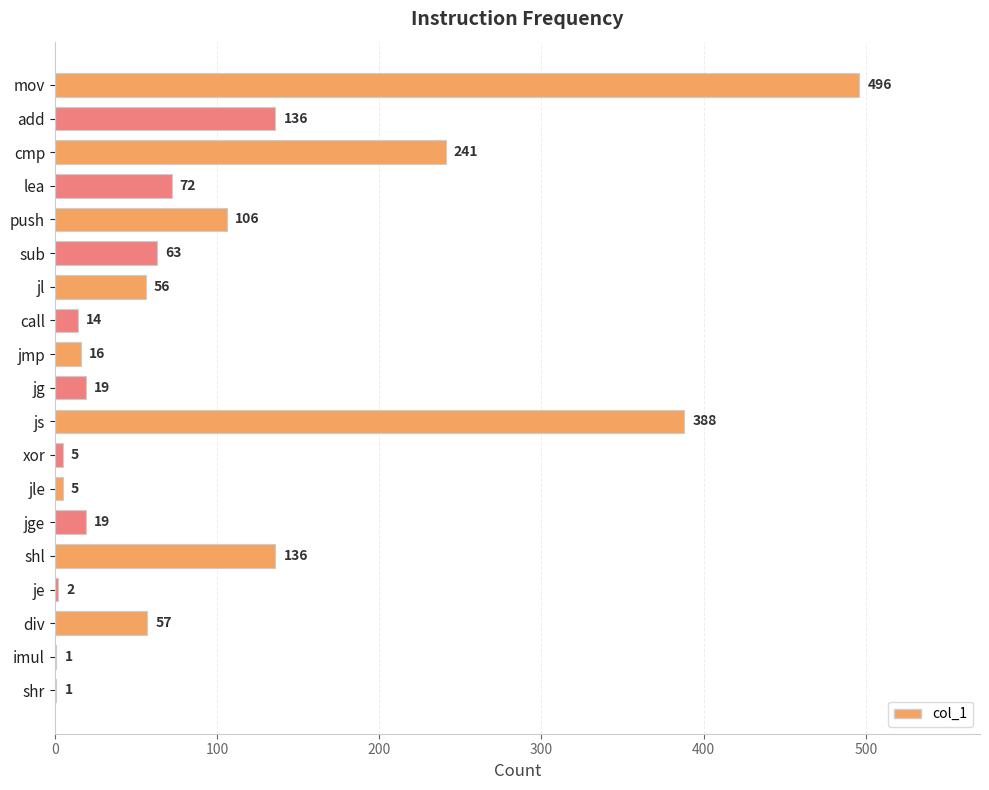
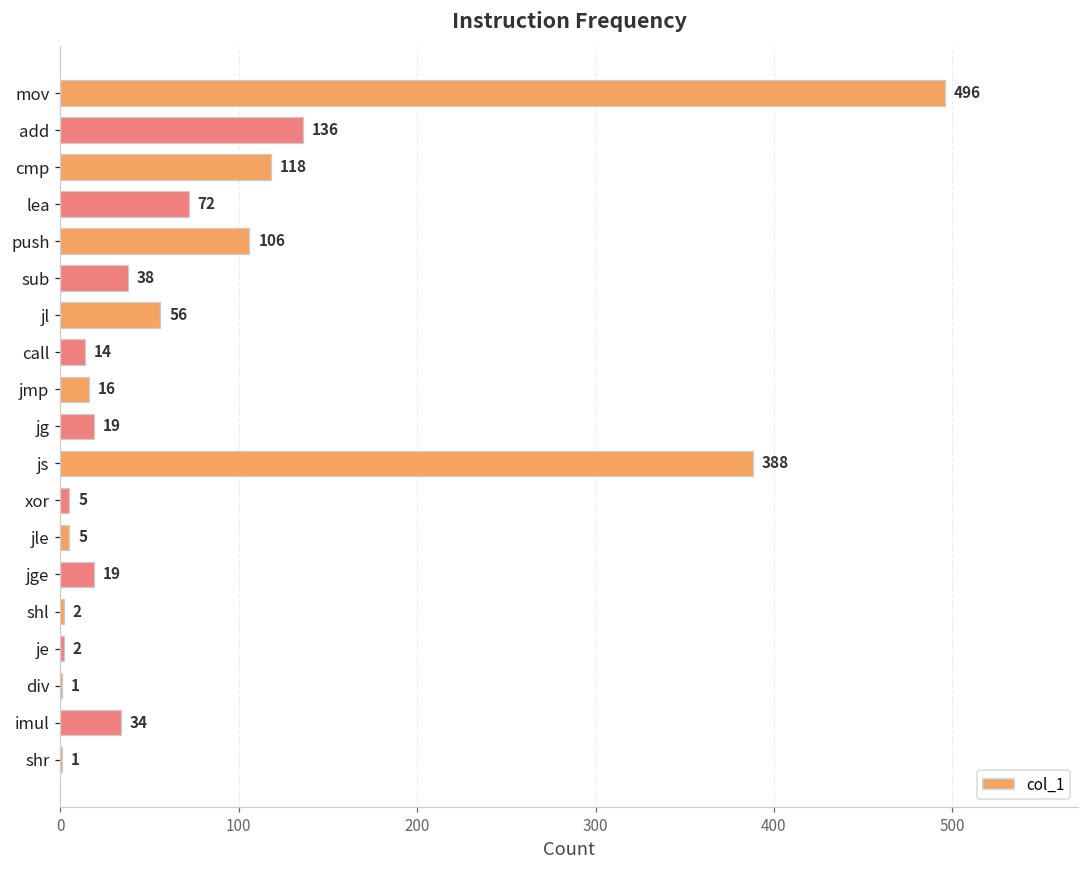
  {
    "mov": 496,
    "add": 136,
-   "cmp": 241,
+   "cmp": 118,
    "lea": 72,
    "push": 106,
-   "sub": 63,
+   "sub": 38,
    "jl": 56,
    "call": 14,
    "jmp": 16,
    "jg": 19,
    "js": 388,
    "xor": 5,
    "jle": 5,
    "jge": 19,
-   "shl": 136,
+   "shl": 2,
    "je": 2,
-   "div": 57,
-   "imul": 1,
+   "div": 1,
+   "imul": 34,
    "shr": 1
  }
